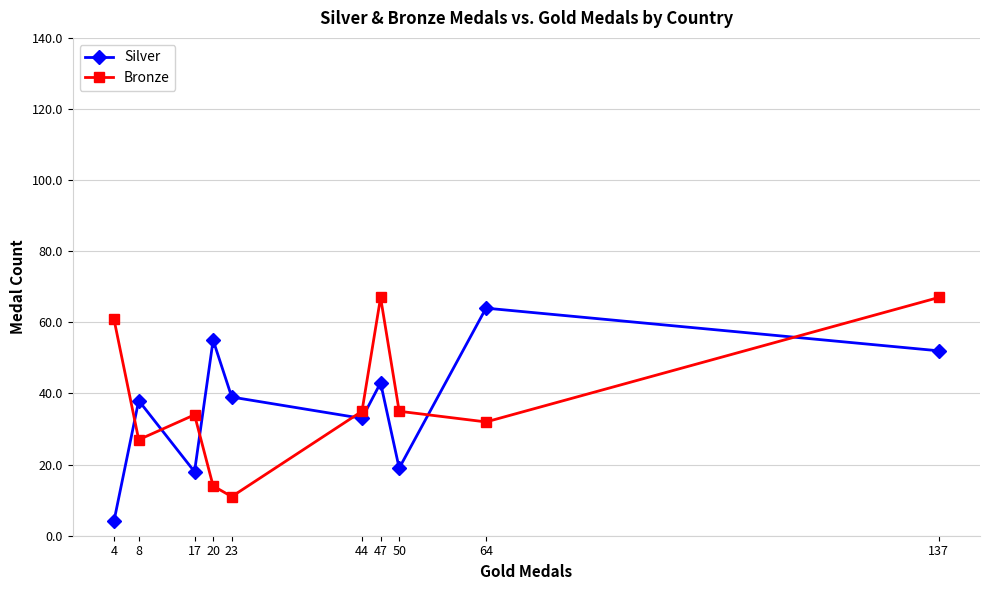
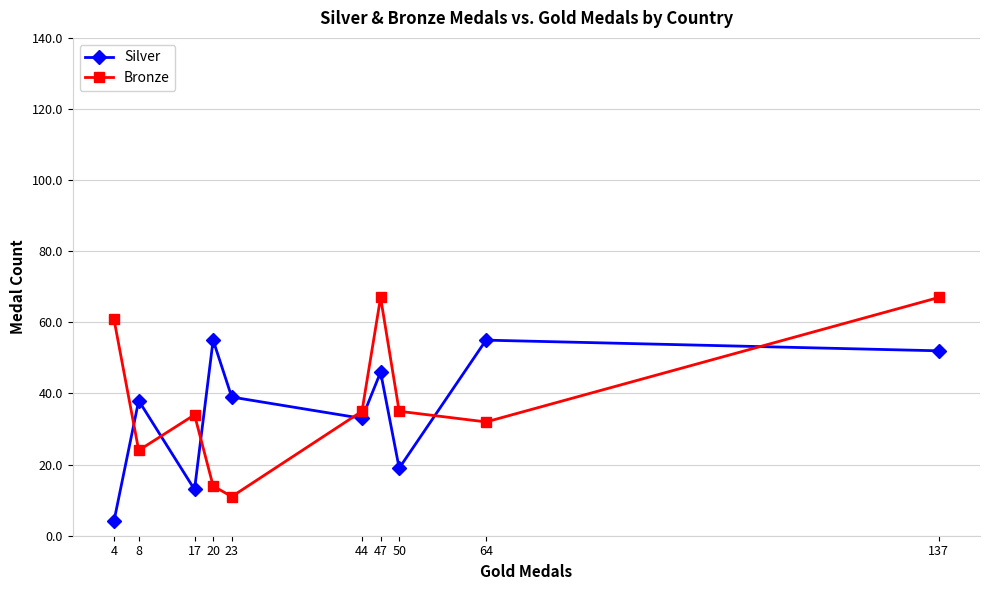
  {
    "Silver": {
      "4": 4,
      "8": 38,
-     "17": 18,
+     "17": 13,
      "20": 55,
      "23": 39,
      "44": 33,
-     "47": 43,
+     "47": 46,
      "50": 19,
-     "64": 64,
+     "64": 55,
      "137": 52
    },
    "Bronze": {
      "4": 61,
-     "8": 27,
+     "8": 24,
      "17": 34,
      "20": 14,
      "23": 11,
      "44": 35,
      "47": 67,
      "50": 35,
      "64": 32,
      "137": 67
    }
  }
